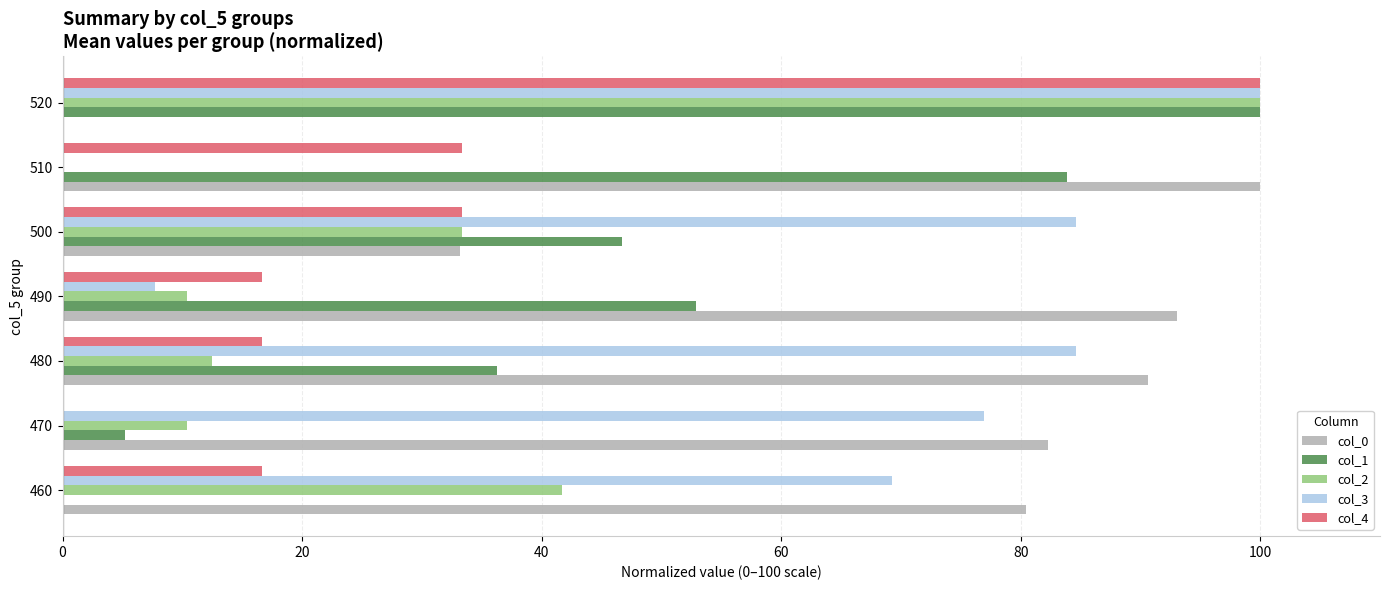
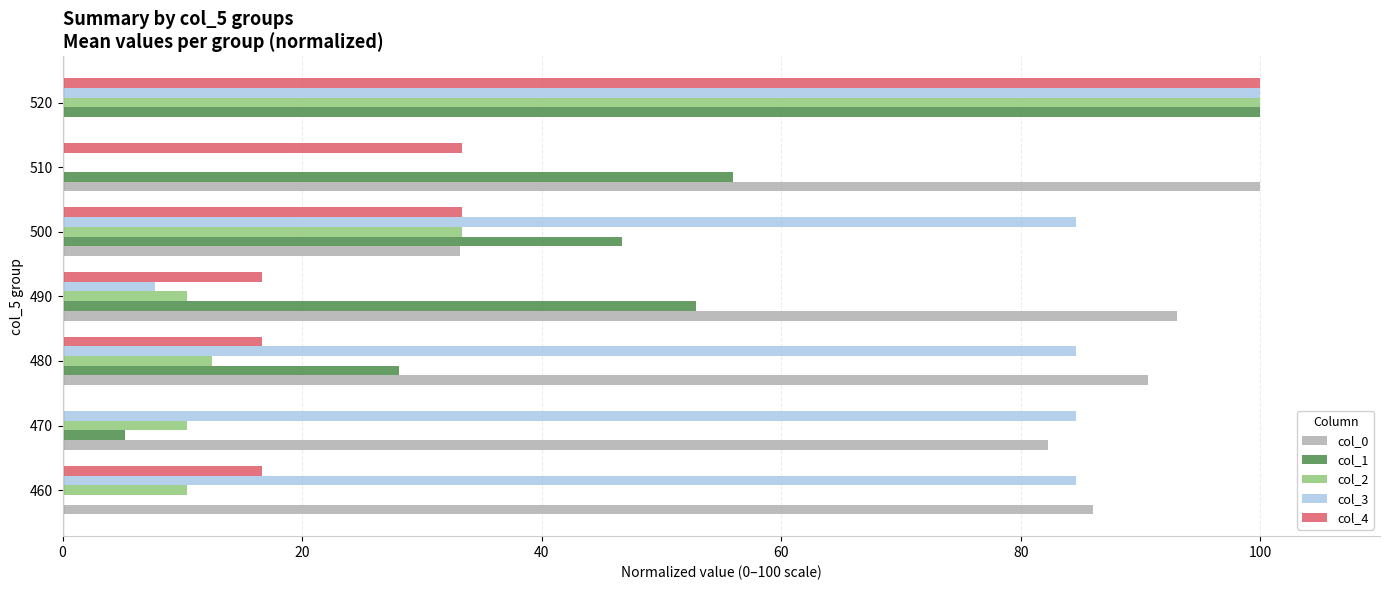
  {
    "col_0": {
      "520": 0.0,
      "510": 100.0,
      "500": 33.1,
      "490": 93.1,
      "480": 90.6,
      "470": 82.3,
-     "460": 80.5
+     "460": 86.0
    },
    "col_1": {
      "520": 100.0,
-     "510": 83.8,
+     "510": 56.0,
      "500": 46.7,
      "490": 52.9,
-     "480": 36.2,
+     "480": 28.1,
      "470": 5.2,
      "460": 0.0
    },
    "col_2": {
      "520": 100.0,
      "510": 0.0,
      "500": 33.3,
      "490": 10.4,
      "480": 12.5,
      "470": 10.4,
-     "460": 41.7
+     "460": 10.4
    },
    "col_3": {
      "520": 100.0,
      "510": 0.0,
      "500": 84.6,
      "490": 7.7,
      "480": 84.6,
-     "470": 76.9,
-     "460": 69.2
+     "470": 84.6,
+     "460": 84.6
    },
    "col_4": {
      "520": 100.0,
      "510": 33.3,
      "500": 33.3,
      "490": 16.7,
      "480": 16.7,
      "470": 0.0,
      "460": 16.7
    }
  }
